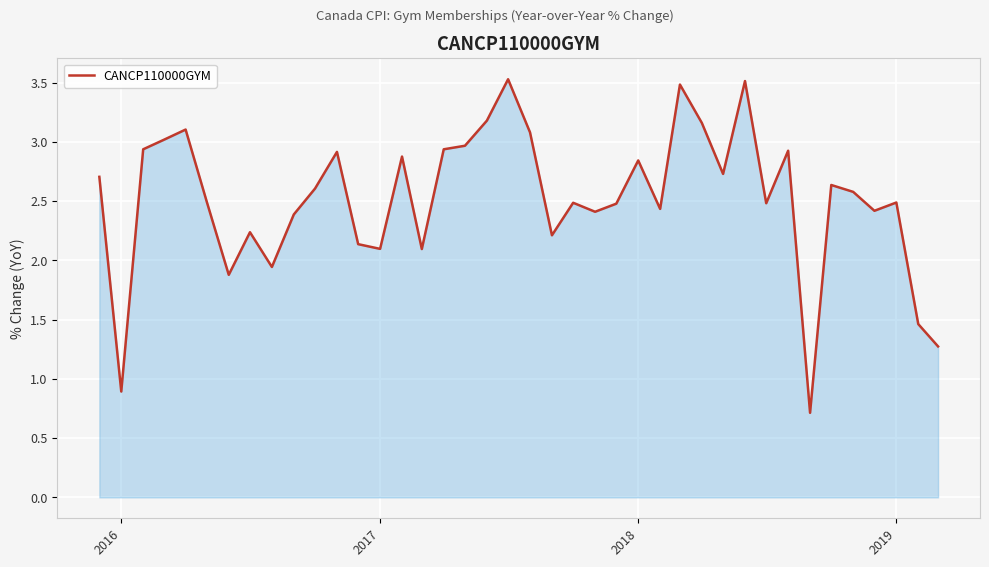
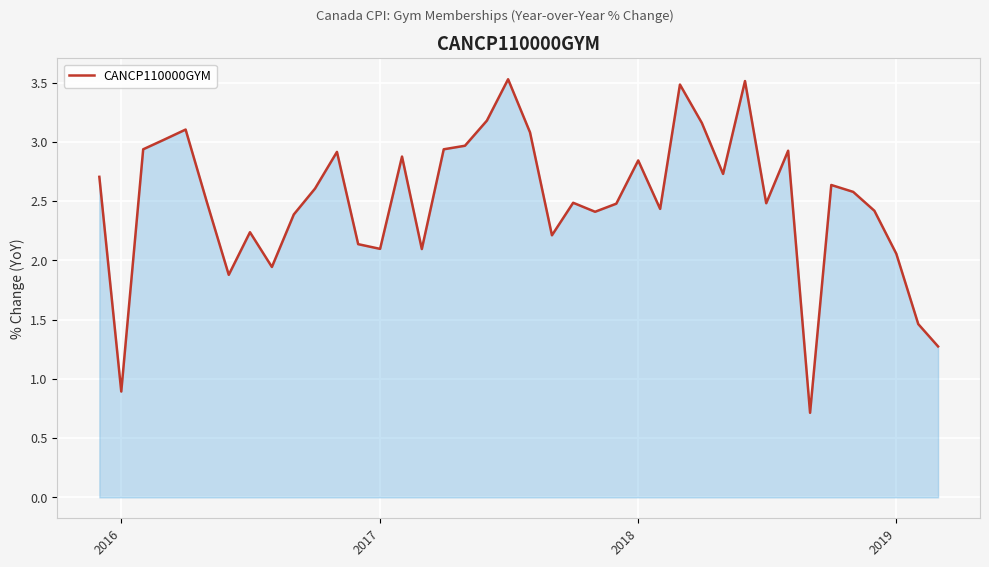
  {
    "2016": 0.89,
    "2017": 2.10,
    "2018": 2.84,
-   "2019": 2.49
+   "2019": 2.06
  }
